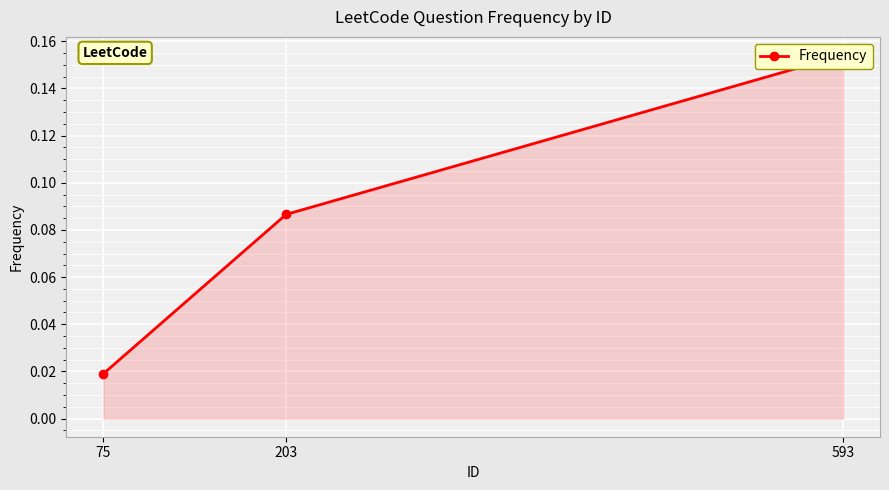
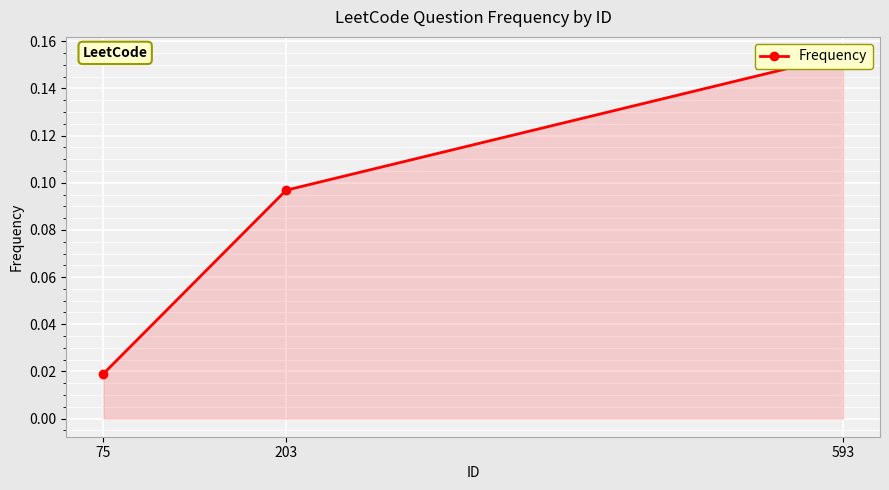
  {
    "75": 0.019,
-   "203": 0.087
+   "203": 0.097
  }
